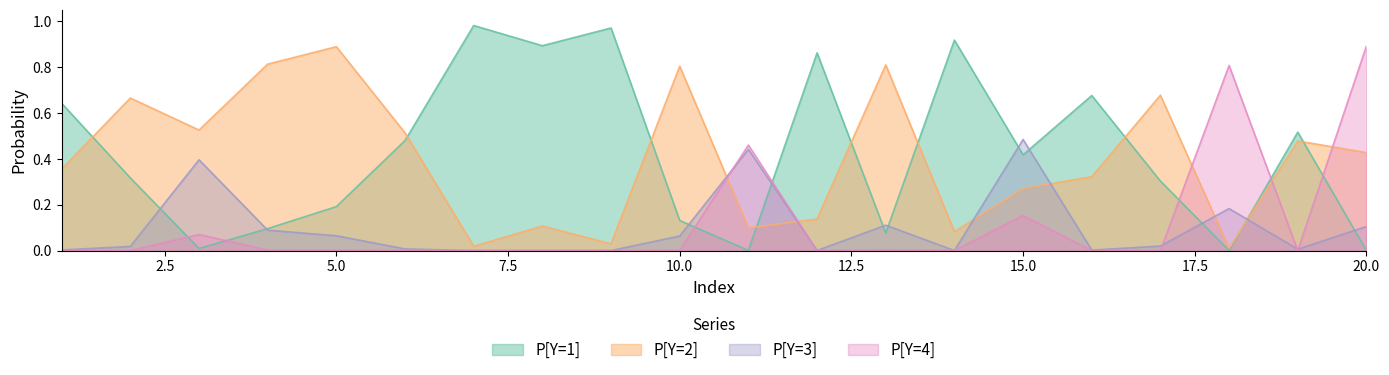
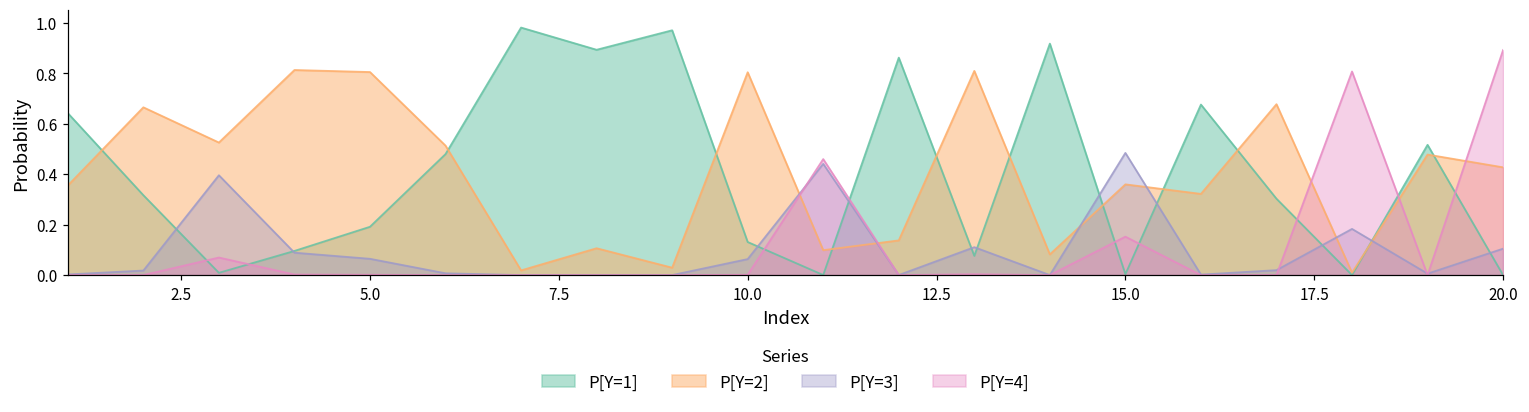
  {
    "P[Y=1]": {
      "5.0": 0.19,
      "10.0": 0.13,
-     "15.0": 0.42,
+     "15.0": 0.00,
      "20.0": 0.00
    },
    "P[Y=2]": {
-     "5.0": 0.89,
+     "5.0": 0.81,
      "10.0": 0.80,
-     "15.0": 0.27,
+     "15.0": 0.36,
      "20.0": 0.43
    }
  }
